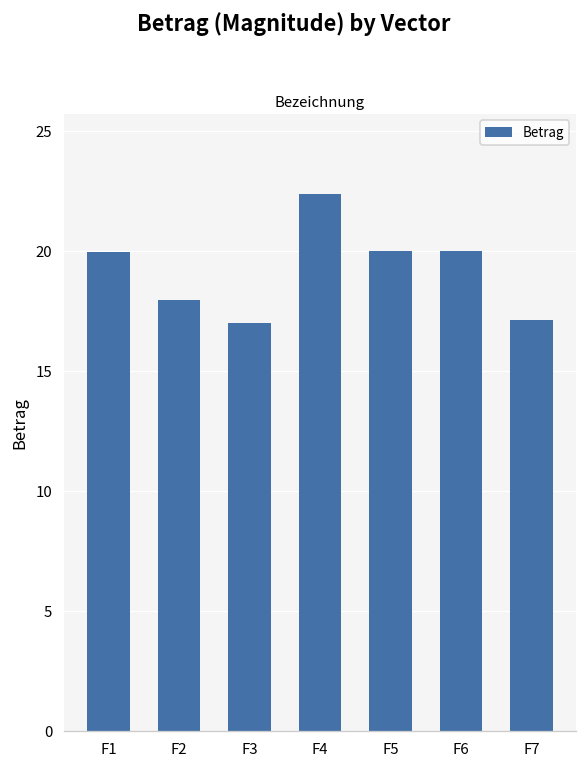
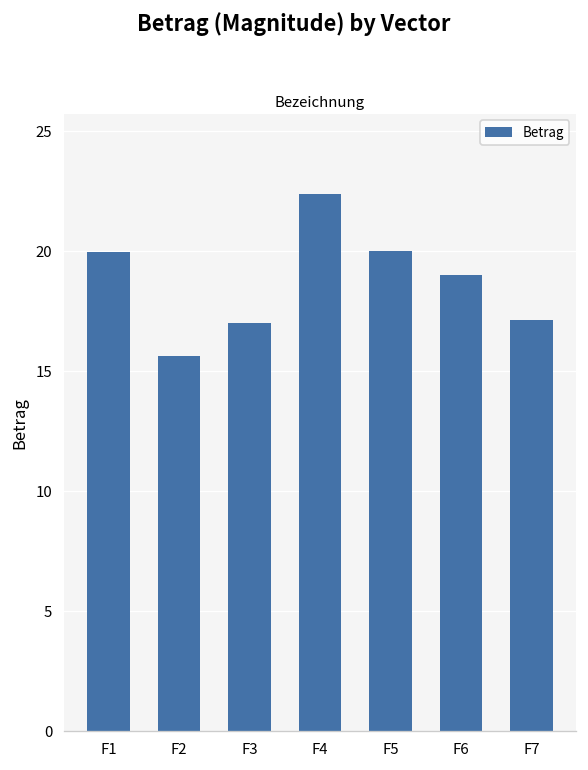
  {
    "F1": 20.0,
-   "F2": 17.9,
+   "F2": 15.6,
    "F3": 17.0,
    "F4": 22.4,
    "F5": 20.0,
-   "F6": 20,
+   "F6": 19,
    "F7": 17.1
  }
